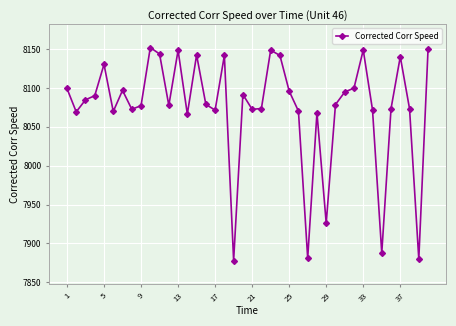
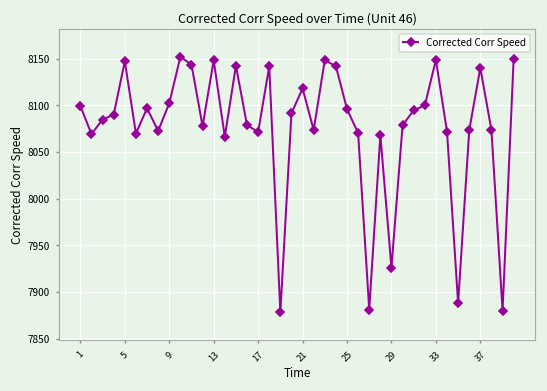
  {
    "1": 8100,
-   "5": 8130,
-   "9": 8080,
+   "5": 8150,
+   "9": 8100,
    "13": 8150,
    "17": 8070,
-   "21": 8070,
+   "21": 8120,
    "25": 8100,
    "29": 7930,
    "33": 8150,
    "37": 8140
  }
